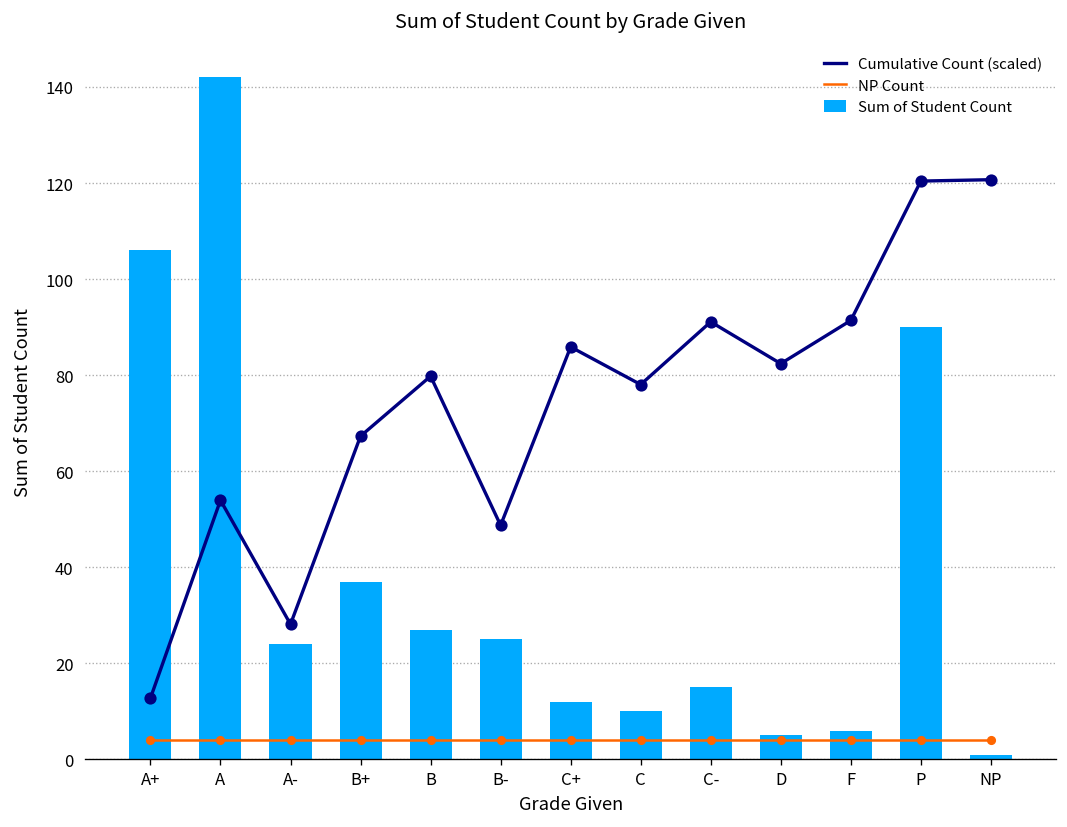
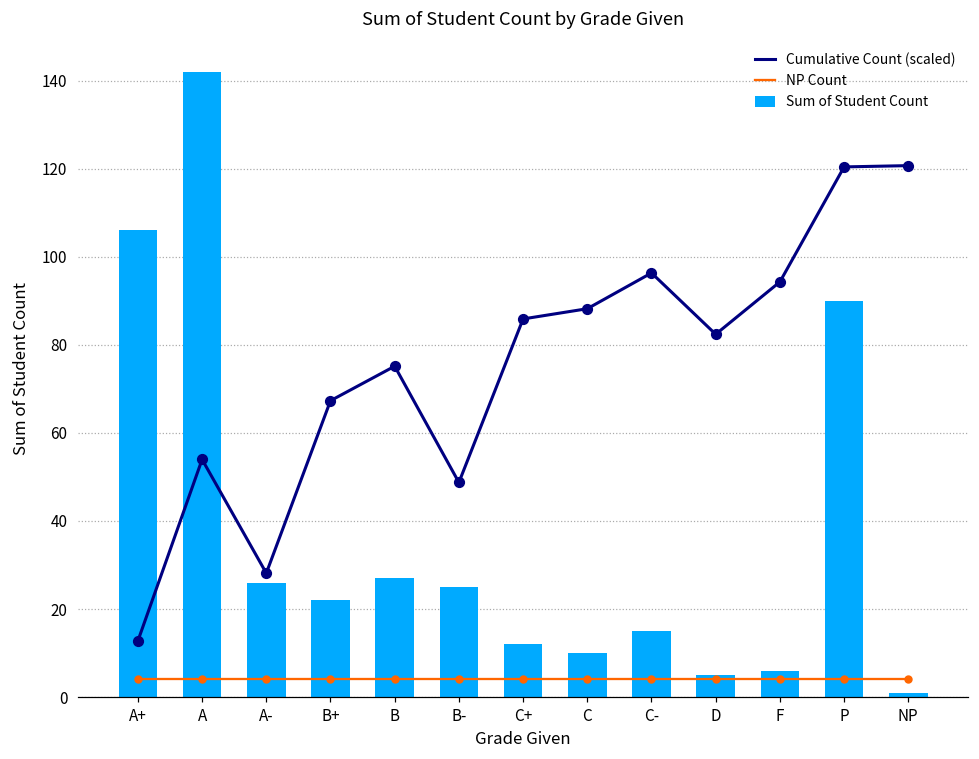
  {
    "Cumulative Count (scaled)": {
      "A+": 13,
      "A": 54,
      "A-": 28,
      "B+": 67,
-     "B": 80,
+     "B": 75,
      "B-": 49,
      "C+": 86,
-     "C": 78,
-     "C-": 91,
+     "C": 88,
+     "C-": 96,
      "D": 82,
-     "F": 91,
+     "F": 94,
      "P": 120,
      "NP": 121
    },
    "Sum of Student Count": {
      "A+": 106,
      "A": 142,
-     "A-": 24,
-     "B+": 37,
+     "A-": 26,
+     "B+": 22,
      "B": 27,
      "B-": 25,
      "C+": 12,
      "C": 10,
      "C-": 15,
      "D": 5,
      "F": 6,
      "P": 90,
      "NP": 1
    },
    "NP Count": {
      "A+": 4,
      "A": 4,
      "A-": 4,
      "B+": 4,
      "B": 4,
      "B-": 4,
      "C+": 4,
      "C": 4,
      "C-": 4,
      "D": 4,
      "F": 4,
      "P": 4,
      "NP": 4
    }
  }
